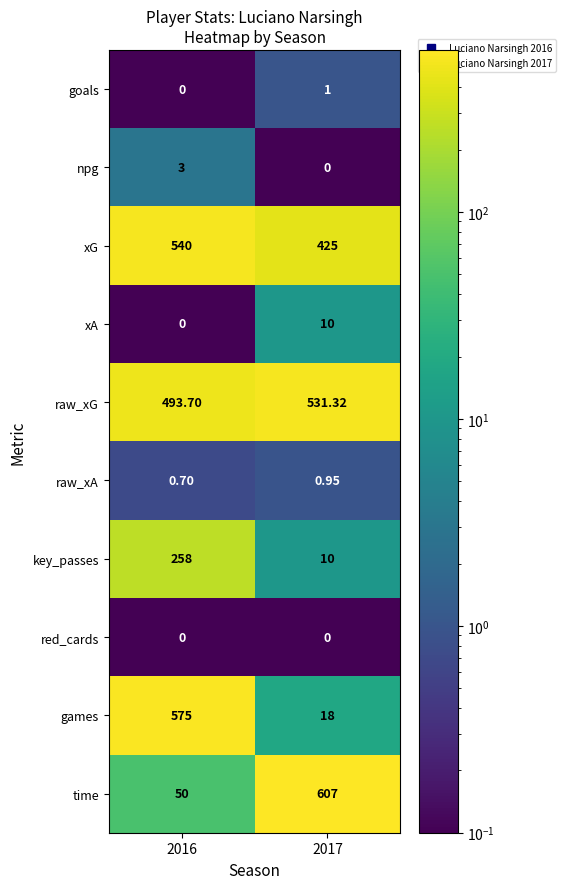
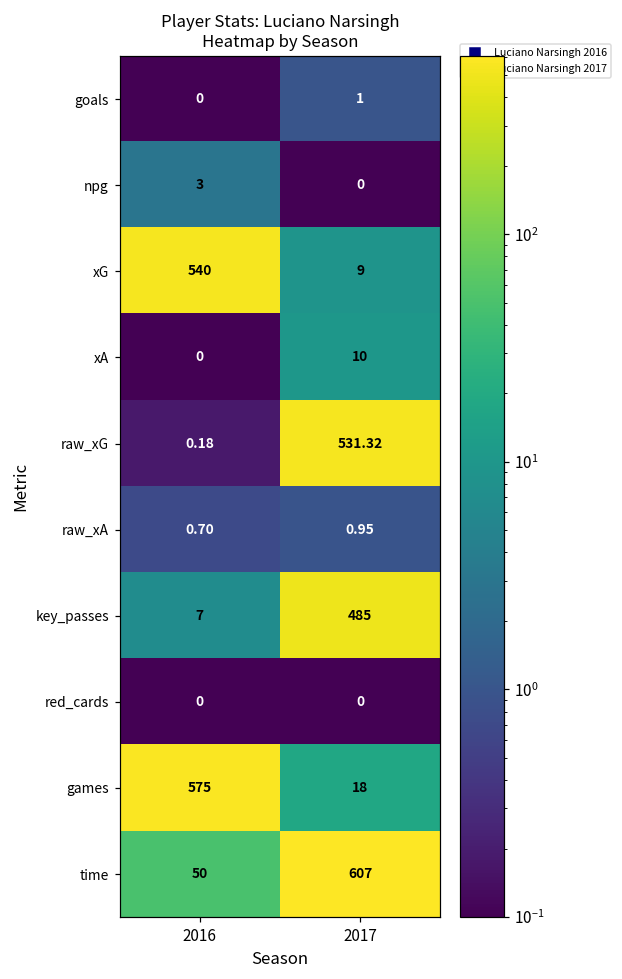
  {
    "goals": {
      "2016": 0,
      "2017": 1
    },
    "npg": {
      "2016": 3,
      "2017": 0
    },
    "xG": {
      "2016": 540,
-     "2017": 425
+     "2017": 9
    },
    "xA": {
      "2016": 0,
      "2017": 10
    },
    "raw_xG": {
-     "2016": 493.70,
+     "2016": 0.18,
      "2017": 531.32
    },
    "raw_xA": {
      "2016": 0.70,
      "2017": 0.95
    },
    "key_passes": {
-     "2016": 258,
-     "2017": 10
+     "2016": 7,
+     "2017": 485
    },
    "red_cards": {
      "2016": 0,
      "2017": 0
    },
    "games": {
      "2016": 575,
      "2017": 18
    },
    "time": {
      "2016": 50,
      "2017": 607
    }
  }
